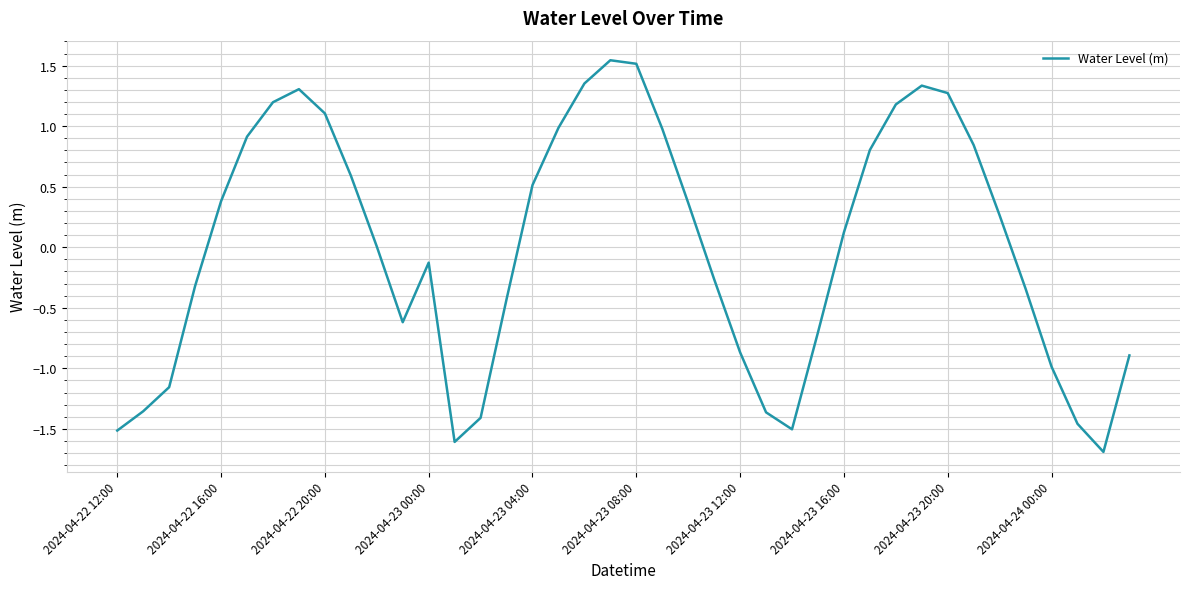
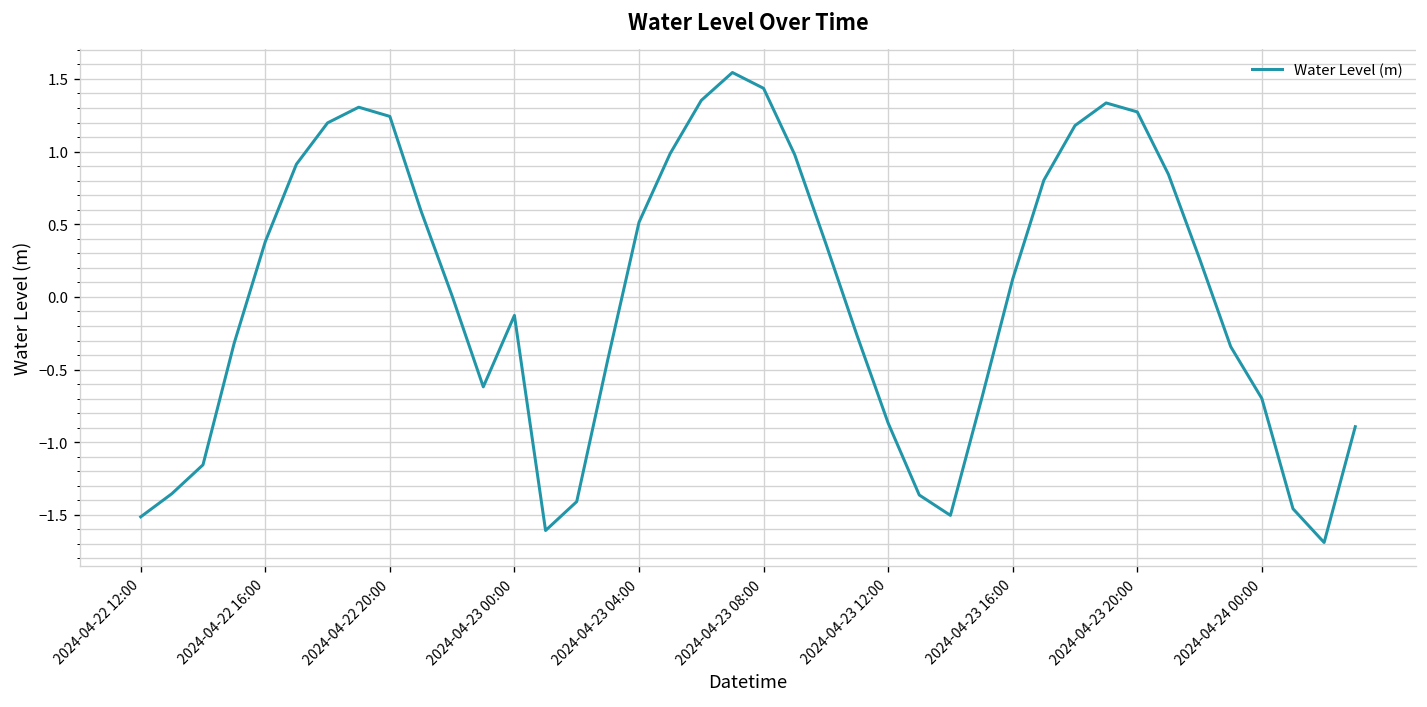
  {
    "2024-04-22 12:00": -1.51,
    "2024-04-22 16:00": 0.38,
-   "2024-04-22 20:00": 1.11,
+   "2024-04-22 20:00": 1.24,
    "2024-04-23 00:00": -0.13,
    "2024-04-23 04:00": 0.51,
-   "2024-04-23 08:00": 1.52,
+   "2024-04-23 08:00": 1.44,
    "2024-04-23 12:00": -0.87,
    "2024-04-23 16:00": 0.12,
    "2024-04-23 20:00": 1.27,
-   "2024-04-24 00:00": -0.99
+   "2024-04-24 00:00": -0.70
  }
